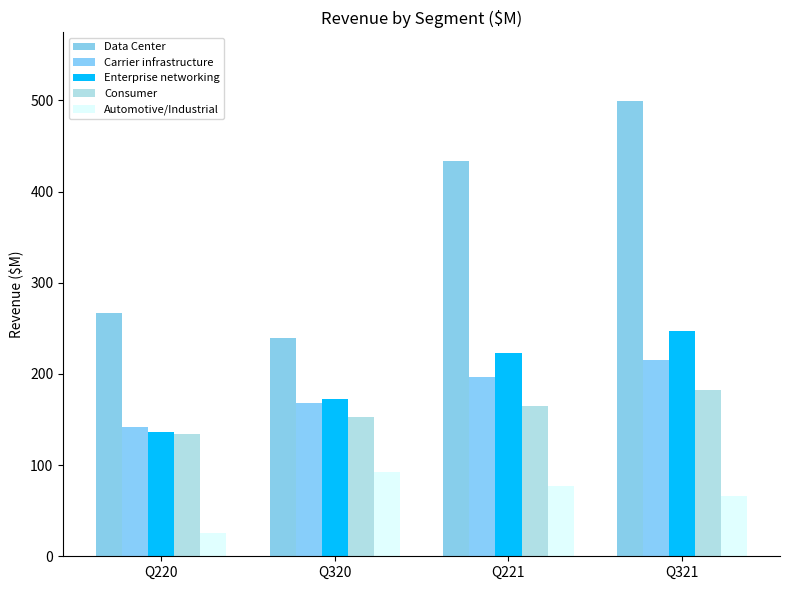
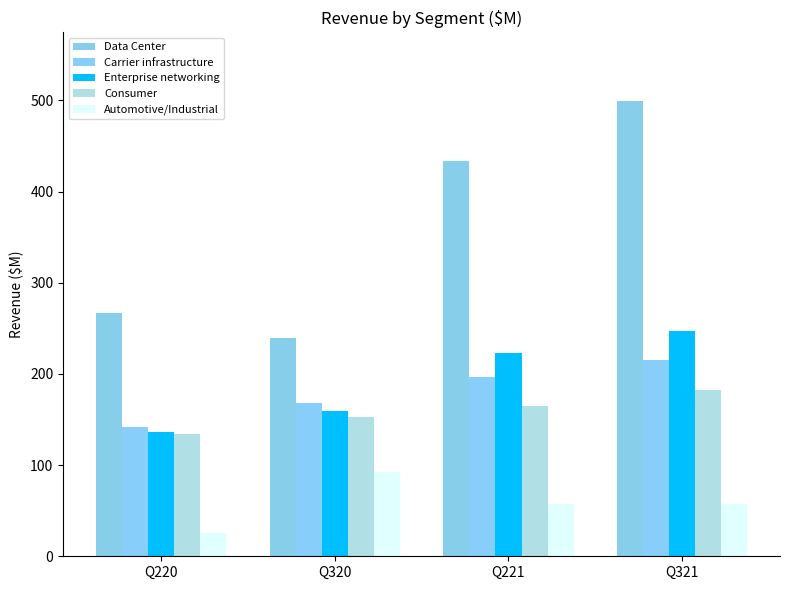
  {
    "Enterprise networking": {
      "Q220": 140,
-     "Q320": 170,
+     "Q320": 160,
      "Q221": 220,
      "Q321": 250
    },
    "Automotive/Industrial": {
      "Q220": 30,
      "Q320": 90,
-     "Q221": 80,
-     "Q321": 70
+     "Q221": 60,
+     "Q321": 60
    }
  }
